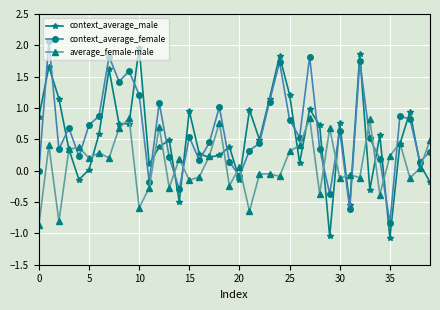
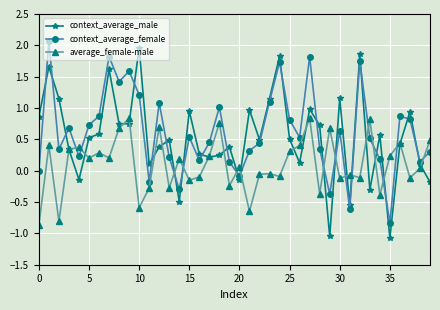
  {
    "context_average_male": {
      "0": 0.9,
-     "5": 0.0,
+     "5": 0.5,
      "15": 1.0,
      "20": -0.1,
-     "25": 1.2,
-     "30": 0.8,
+     "25": 0.5,
+     "30": 1.2,
      "35": -1.1
    }
  }
